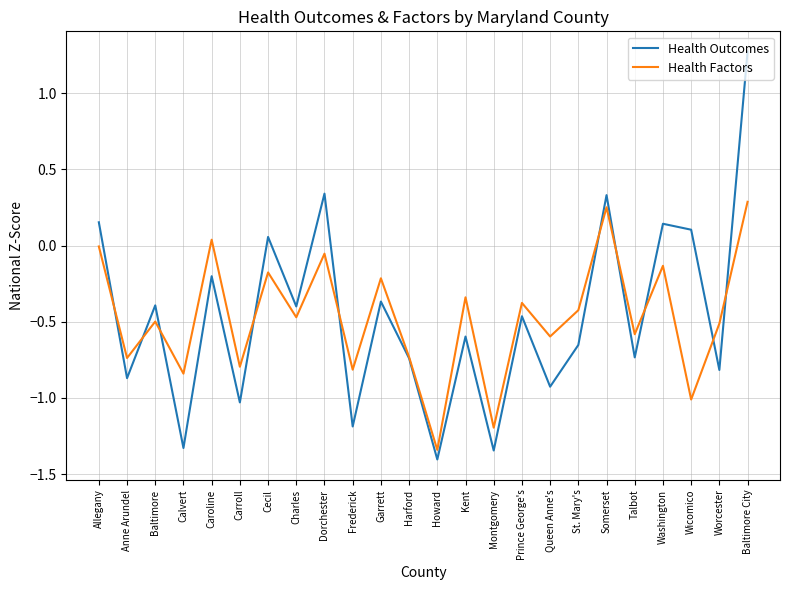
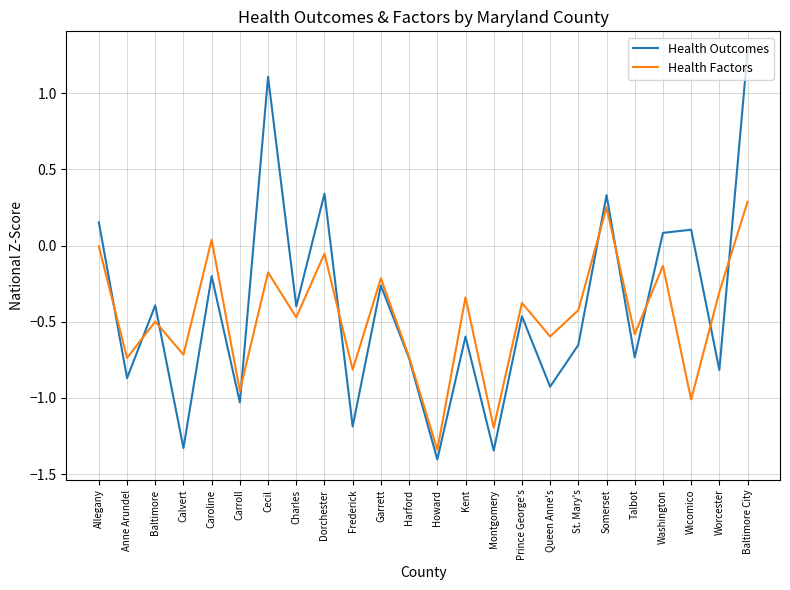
  {
    "Health Outcomes": {
      "Allegany": 0.15,
      "Anne Arundel": -0.87,
      "Baltimore": -0.39,
      "Calvert": -1.33,
      "Caroline": -0.20,
      "Carroll": -1.03,
-     "Cecil": 0.06,
+     "Cecil": 1.11,
      "Charles": -0.40,
      "Dorchester": 0.34,
      "Frederick": -1.19,
-     "Garrett": -0.37,
+     "Garrett": -0.26,
      "Howard": -1.40,
      "Kent": -0.60,
      "Montgomery": -1.35,
      "Prince George's": -0.46,
      "Queen Anne's": -0.93,
      "St. Mary's": -0.65,
      "Somerset": 0.33,
      "Talbot": -0.73,
-     "Washington": 0.14,
+     "Washington": 0.08,
      "Wicomico": 0.10,
      "Worcester": -0.82
    },
    "Health Factors": {
      "Allegany": -0.01,
      "Anne Arundel": -0.74,
      "Baltimore": -0.50,
-     "Calvert": -0.84,
+     "Calvert": -0.72,
      "Caroline": 0.04,
-     "Carroll": -0.80,
+     "Carroll": -0.95,
      "Cecil": -0.18,
      "Charles": -0.47,
      "Dorchester": -0.05,
      "Frederick": -0.81,
      "Garrett": -0.21,
      "Howard": -1.34,
      "Kent": -0.34,
      "Montgomery": -1.20,
      "Prince George's": -0.38,
      "Queen Anne's": -0.60,
      "St. Mary's": -0.42,
      "Somerset": 0.25,
      "Talbot": -0.58,
      "Washington": -0.13,
      "Wicomico": -1.01,
-     "Worcester": -0.51,
+     "Worcester": -0.30,
      "Baltimore City": 0.29
    }
  }
